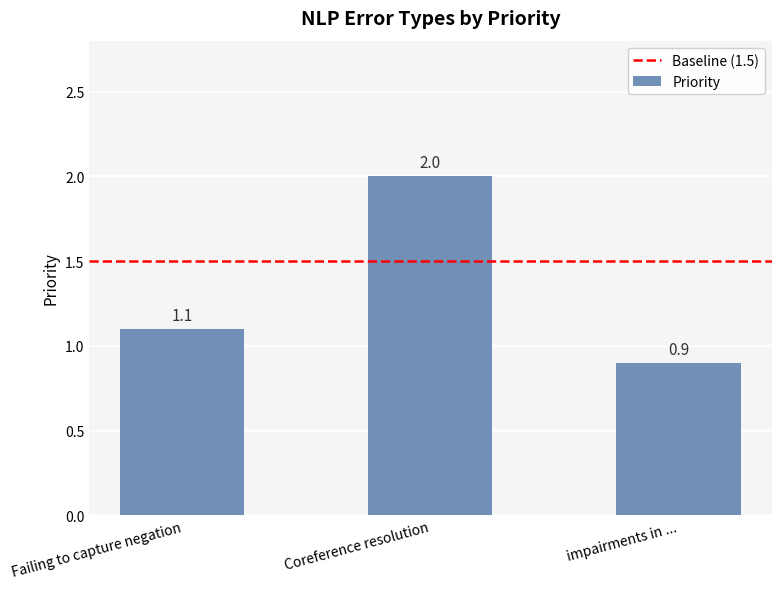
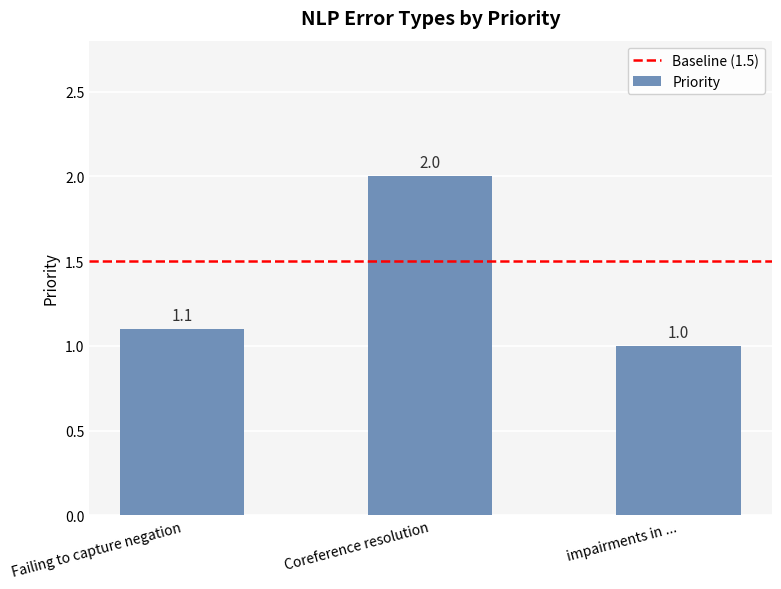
  {
    "Failing to capture negation": 1.1,
    "Coreference resolution": 2.0,
-   "impairments in ...": 0.9
+   "impairments in ...": 1.0
  }
